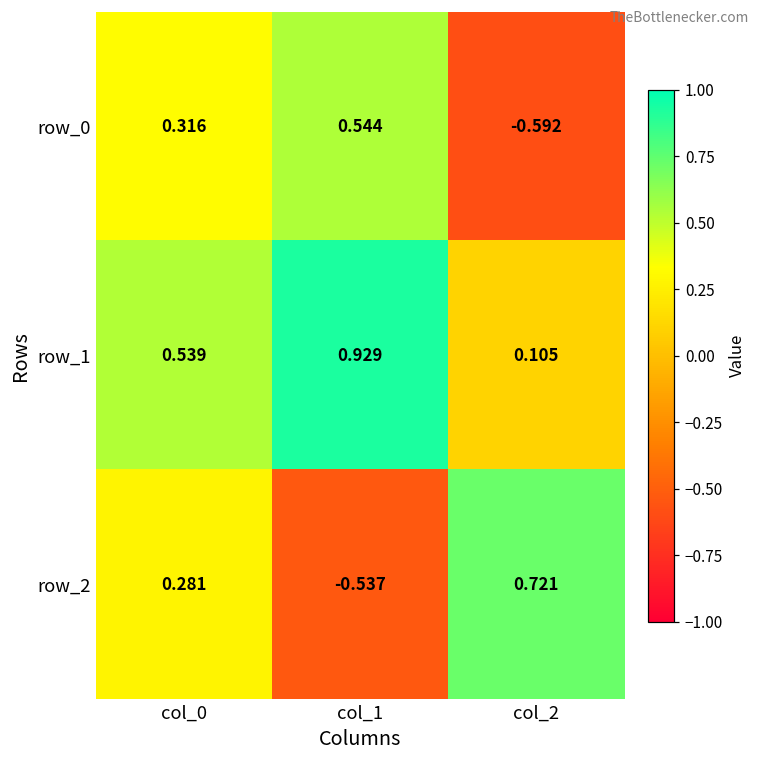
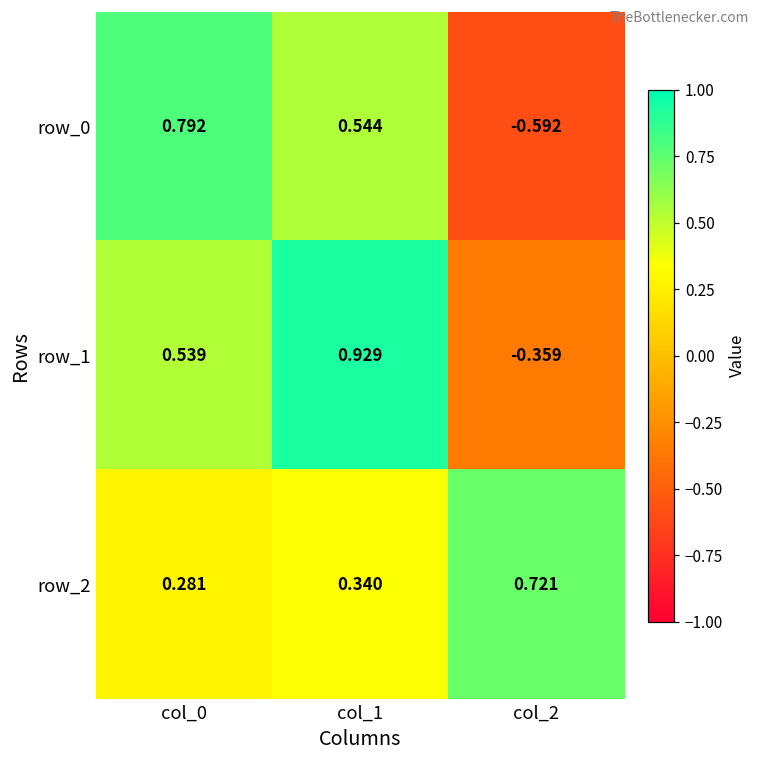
  {
    "row_0": {
-     "col_0": 0.316,
+     "col_0": 0.792,
      "col_1": 0.544,
      "col_2": -0.592
    },
    "row_1": {
      "col_0": 0.539,
      "col_1": 0.929,
-     "col_2": 0.105
+     "col_2": -0.359
    },
    "row_2": {
      "col_0": 0.281,
-     "col_1": -0.537,
+     "col_1": 0.340,
      "col_2": 0.721
    }
  }
